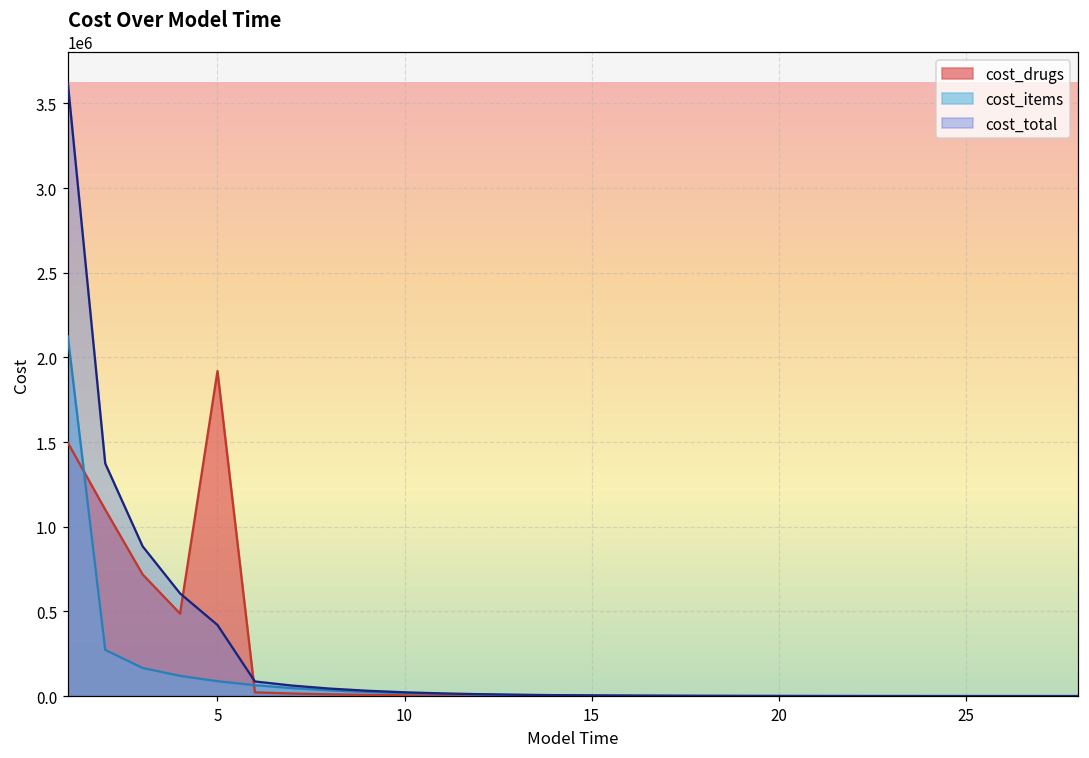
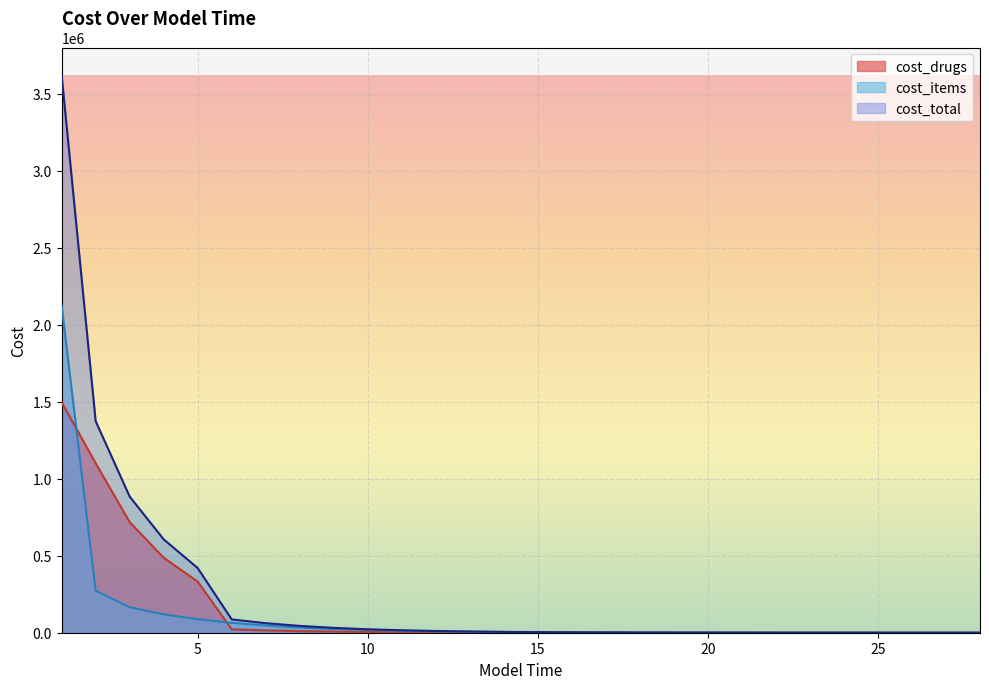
  {
    "cost_drugs": {
-     "5": 1920000
+     "5": 330000
    }
  }
